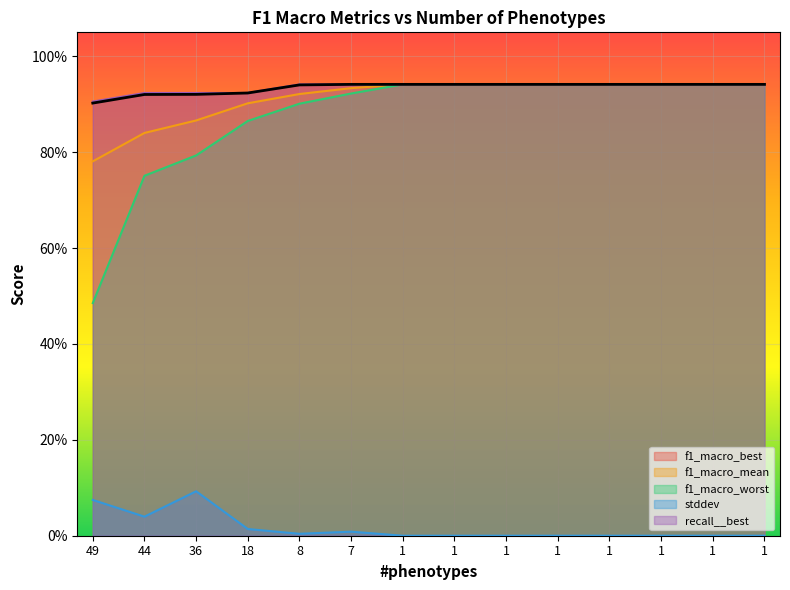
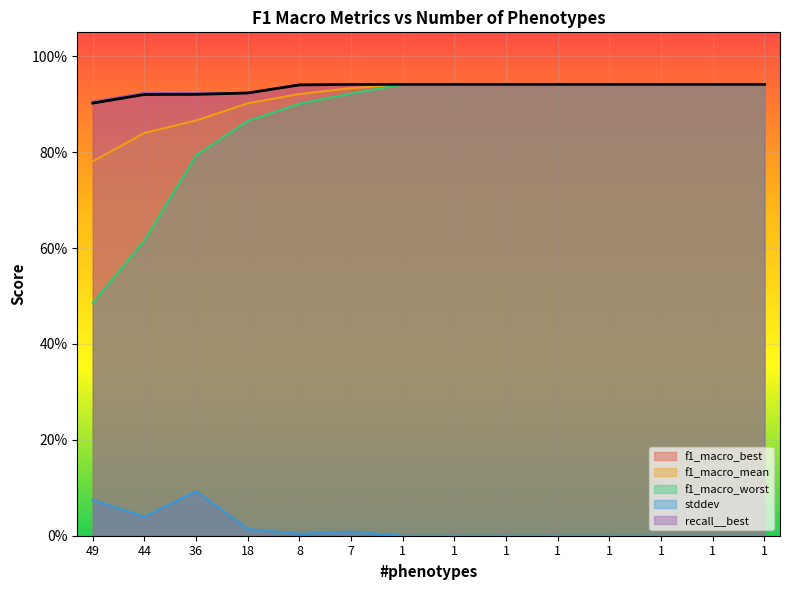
  {
    "f1_macro_worst": {
      "49": "49%",
-     "44": "75%",
+     "44": "62%",
      "36": "79%",
      "18": "87%",
      "8": "90%",
      "7": "92%"
    },
    "stddev": {
      "49": "7%",
      "44": "4%",
      "36": "9%",
      "18": "1%",
      "8": "0%",
      "7": "1%"
    }
  }
